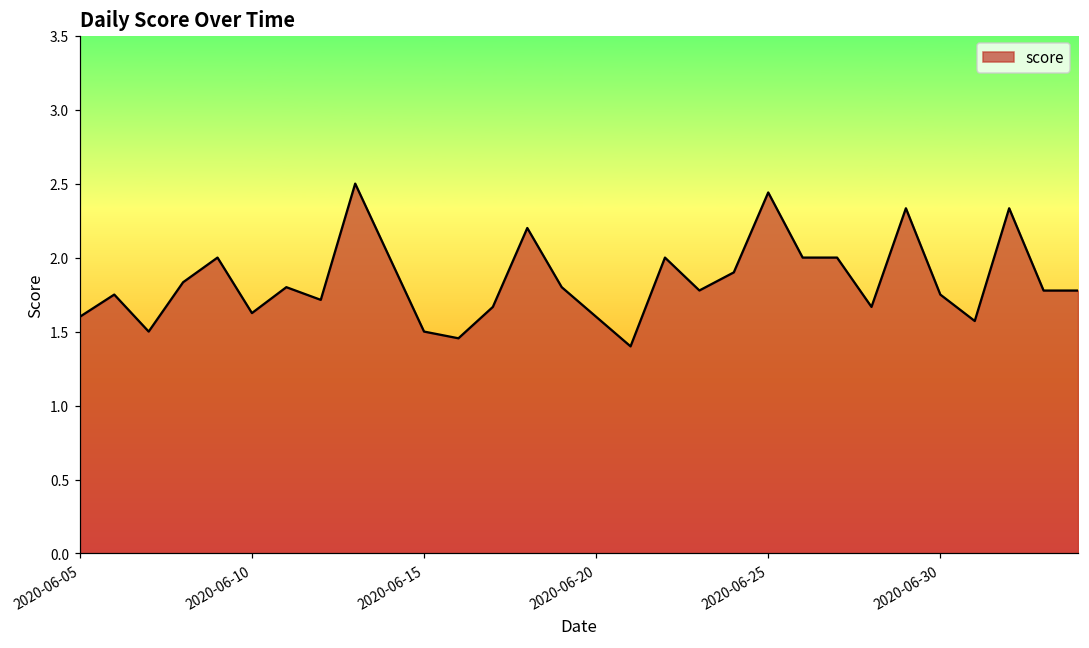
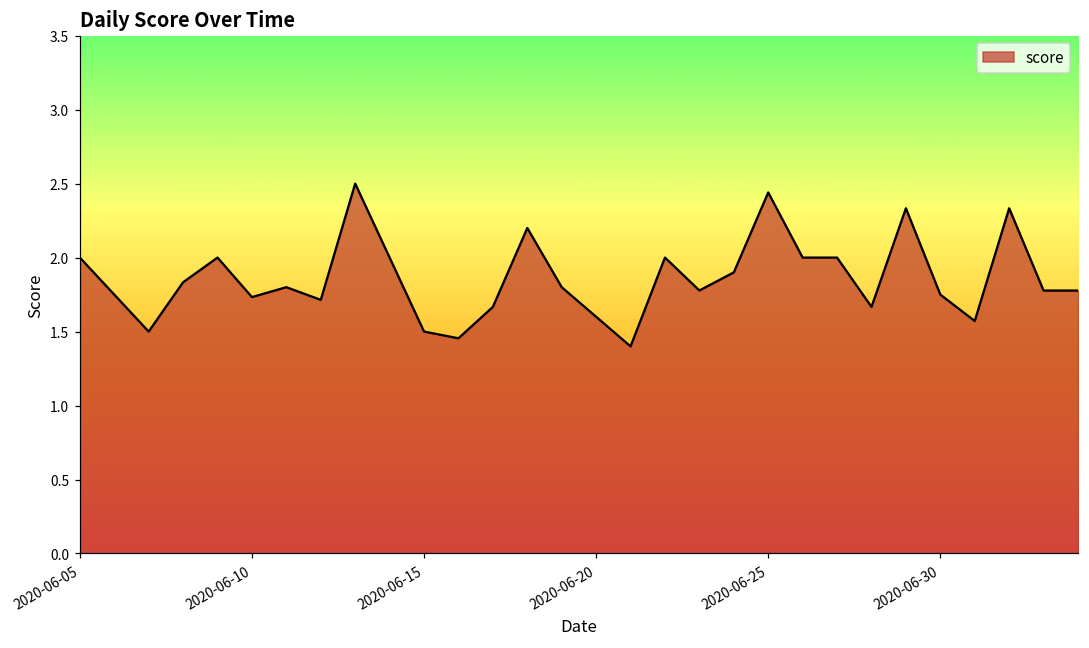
  {
-   "2020-06-05": 1.6,
-   "2020-06-10": 1.63,
+   "2020-06-05": 2.0,
+   "2020-06-10": 1.73,
    "2020-06-15": 1.50,
    "2020-06-20": 1.60,
    "2020-06-25": 2.44,
    "2020-06-30": 1.75
  }
